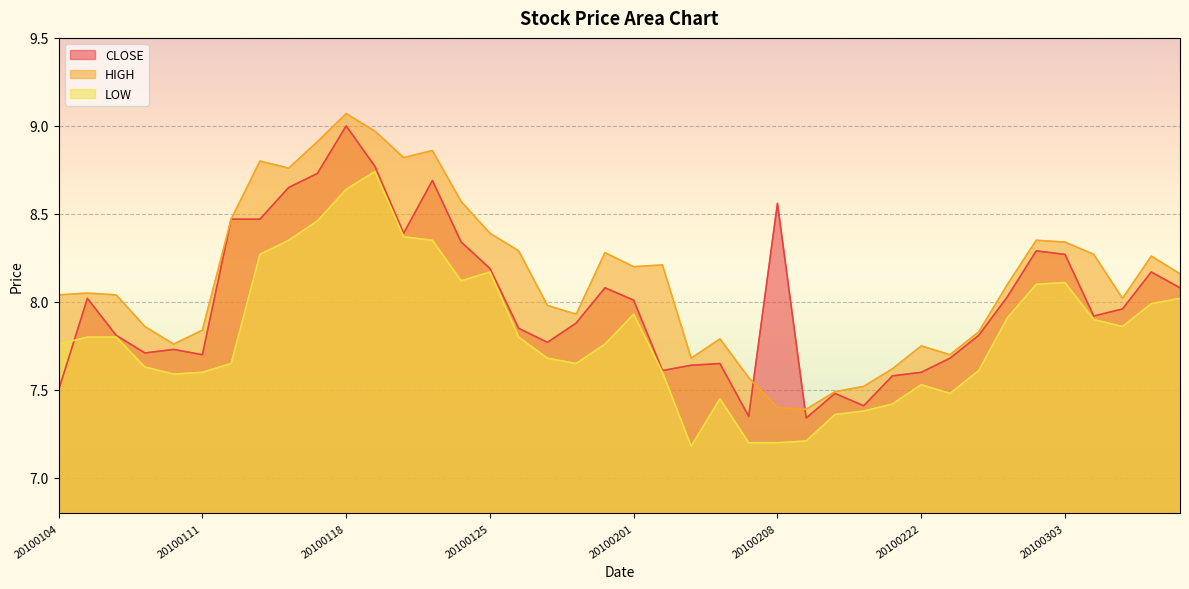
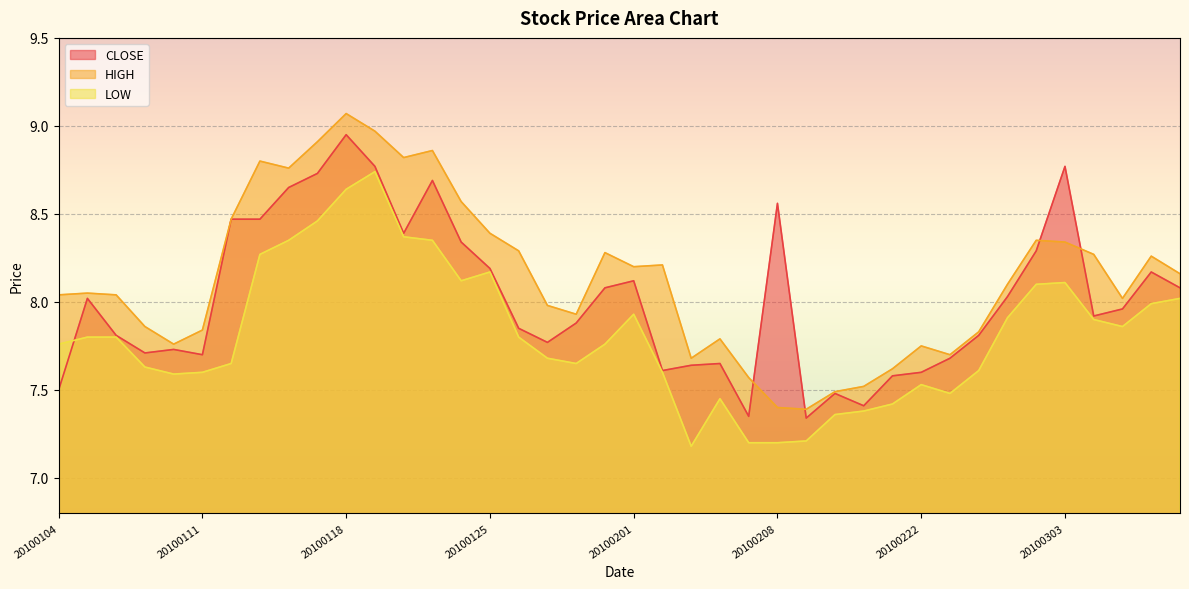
  {
    "CLOSE": {
      "20100104": 7.50,
      "20100111": 7.70,
-     "20100118": 9.00,
+     "20100118": 8.95,
      "20100125": 8.19,
-     "20100201": 8.01,
+     "20100201": 8.12,
      "20100208": 8.56,
      "20100222": 7.60,
-     "20100303": 8.27
+     "20100303": 8.77
    }
  }
